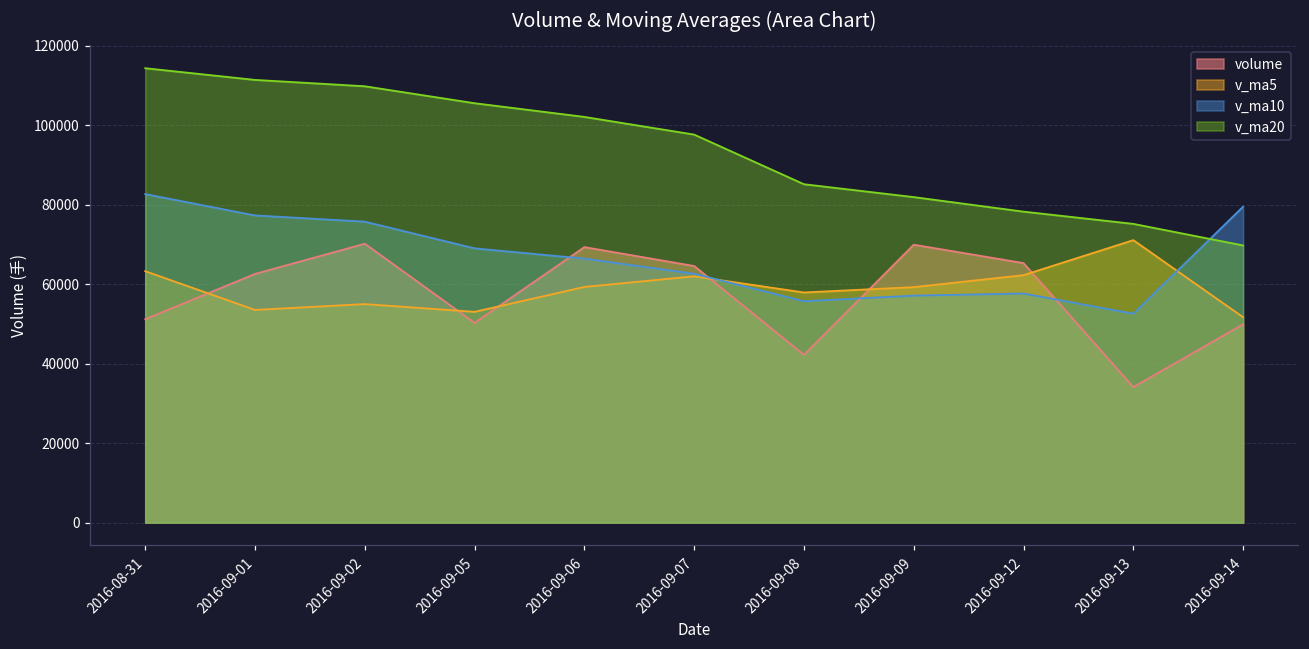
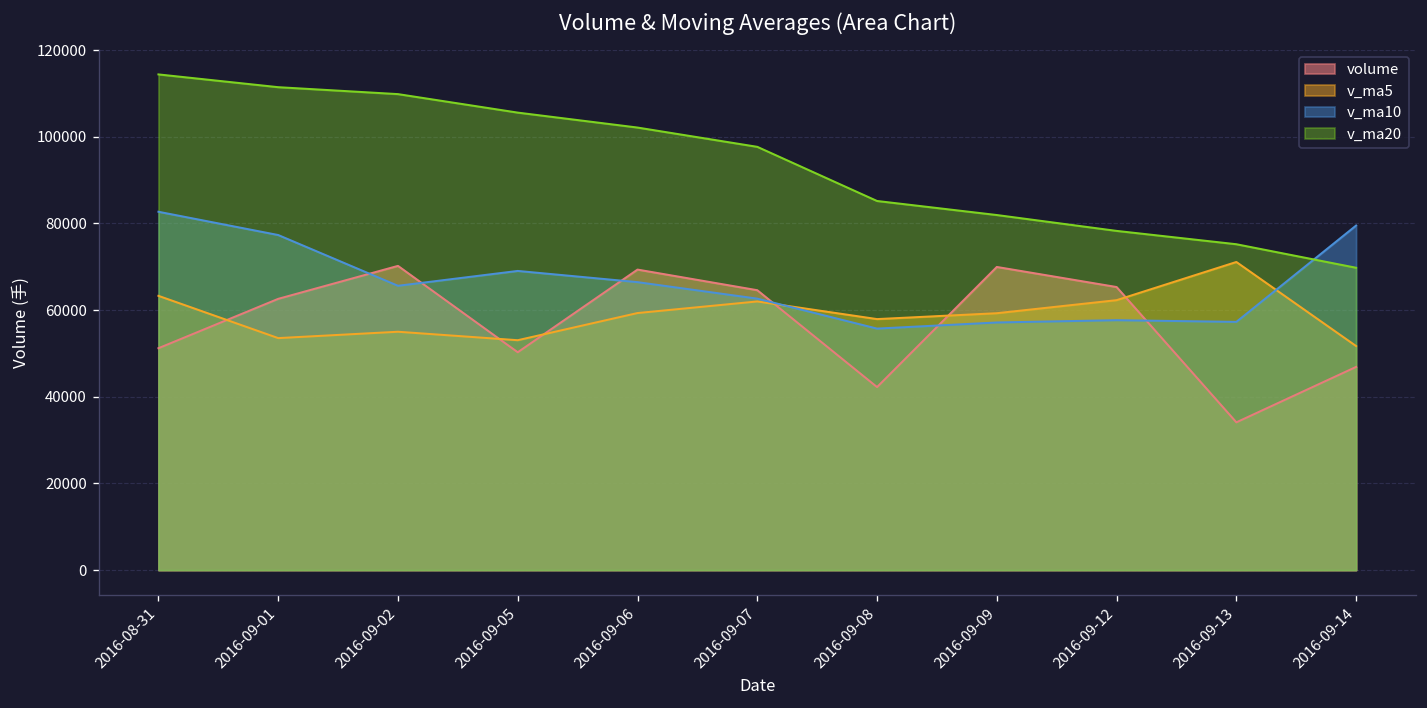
  {
    "volume": {
      "2016-08-31": 51000,
      "2016-09-01": 63000,
      "2016-09-02": 70000,
      "2016-09-05": 50000,
      "2016-09-06": 69000,
      "2016-09-07": 65000,
      "2016-09-08": 42000,
      "2016-09-09": 70000,
      "2016-09-12": 65000,
      "2016-09-13": 34000,
-     "2016-09-14": 50000
+     "2016-09-14": 47000
    },
    "v_ma5": {
      "2016-08-31": 63000,
      "2016-09-01": 54000,
      "2016-09-02": 55000,
      "2016-09-05": 53000,
      "2016-09-06": 59000,
      "2016-09-08": 58000,
      "2016-09-09": 59000,
      "2016-09-12": 62000,
      "2016-09-13": 71000,
      "2016-09-14": 52000
    },
    "v_ma10": {
      "2016-08-31": 83000,
      "2016-09-01": 77000,
-     "2016-09-02": 76000,
+     "2016-09-02": 66000,
      "2016-09-05": 69000,
      "2016-09-06": 66000,
      "2016-09-08": 56000,
      "2016-09-09": 57000,
      "2016-09-12": 58000,
-     "2016-09-13": 53000,
+     "2016-09-13": 57000,
      "2016-09-14": 80000
    },
    "v_ma20": {
      "2016-08-31": 114000,
      "2016-09-01": 111000,
      "2016-09-02": 110000,
      "2016-09-05": 106000,
      "2016-09-06": 102000,
      "2016-09-07": 98000,
      "2016-09-08": 85000,
      "2016-09-09": 82000,
      "2016-09-12": 78000,
      "2016-09-13": 75000,
      "2016-09-14": 70000
    }
  }
